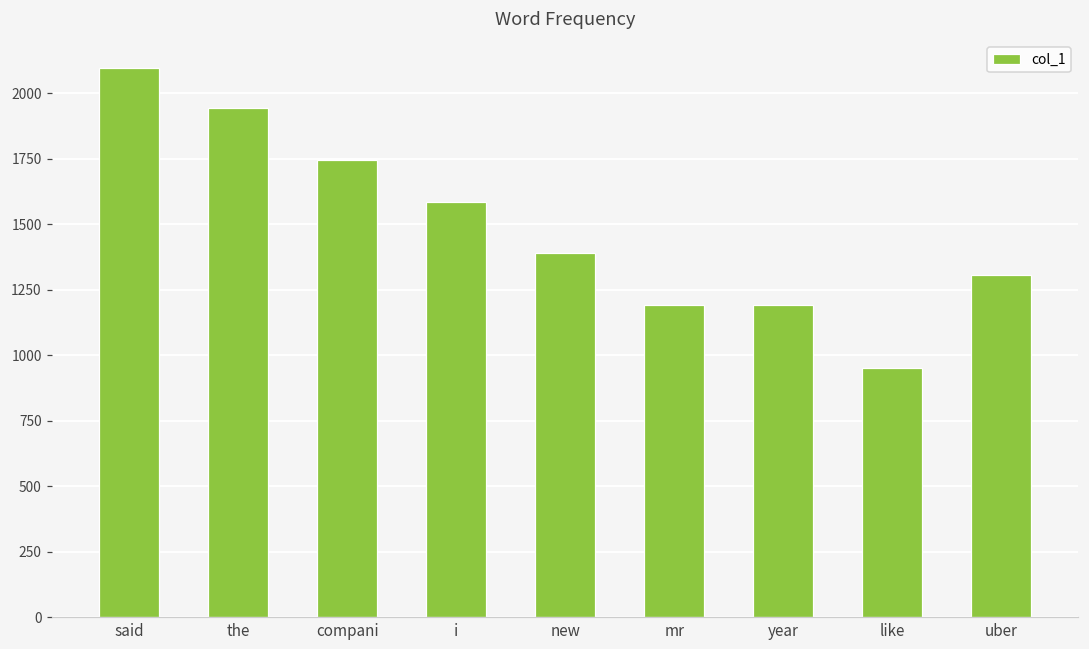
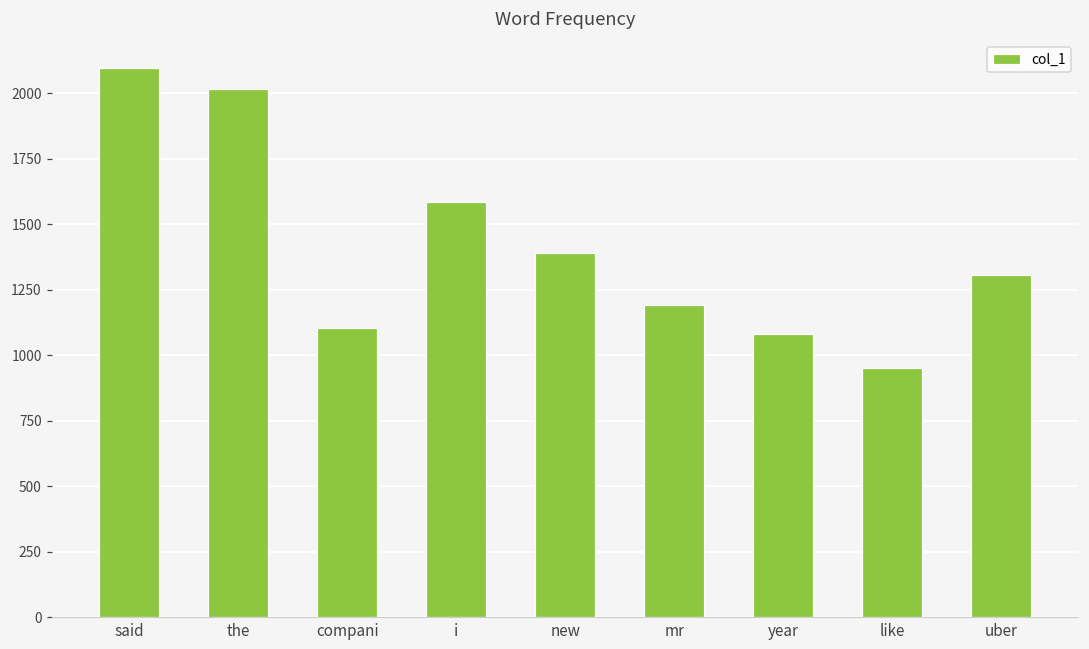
  {
    "said": 2100,
-   "the": 1940,
-   "compani": 1750,
+   "the": 2020,
+   "compani": 1110,
    "i": 1590,
    "new": 1390,
    "mr": 1190,
-   "year": 1190,
+   "year": 1080,
    "like": 950,
    "uber": 1310
  }
